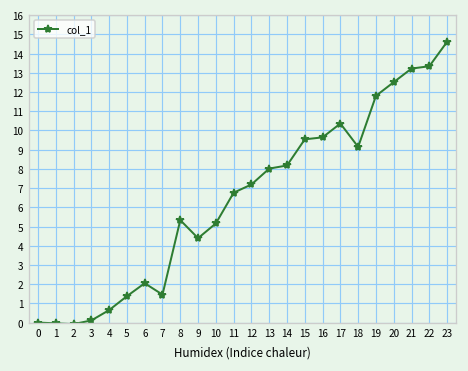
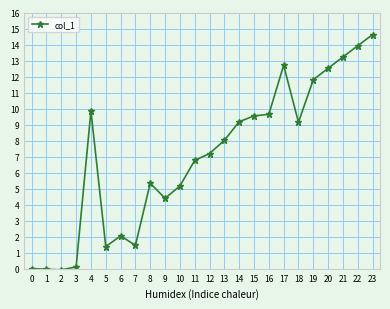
  {
    "0": 0.0,
    "1": 0.0,
    "2": -0.1,
    "3": 0.1,
-   "4": 0.6,
+   "4": 9.8,
    "5": 1.4,
    "6": 2.0,
    "7": 1.5,
    "8": 5.3,
    "9": 4.4,
    "10": 5.2,
    "11": 6.8,
    "12": 7.2,
    "13": 8.0,
-   "14": 8.2,
+   "14": 9.2,
    "15": 9.5,
    "16": 9.6,
-   "17": 10.4,
+   "17": 12.7,
    "18": 9.1,
    "19": 11.8,
    "20": 12.5,
    "21": 13.2,
-   "22": 13.3,
+   "22": 13.9,
    "23": 14.6
  }
